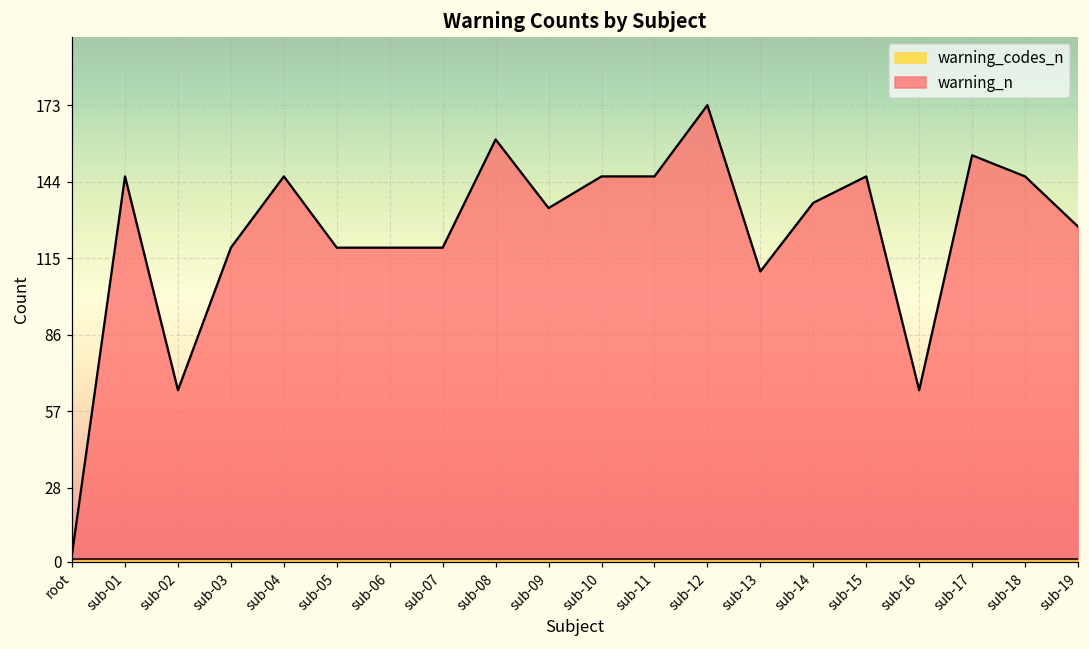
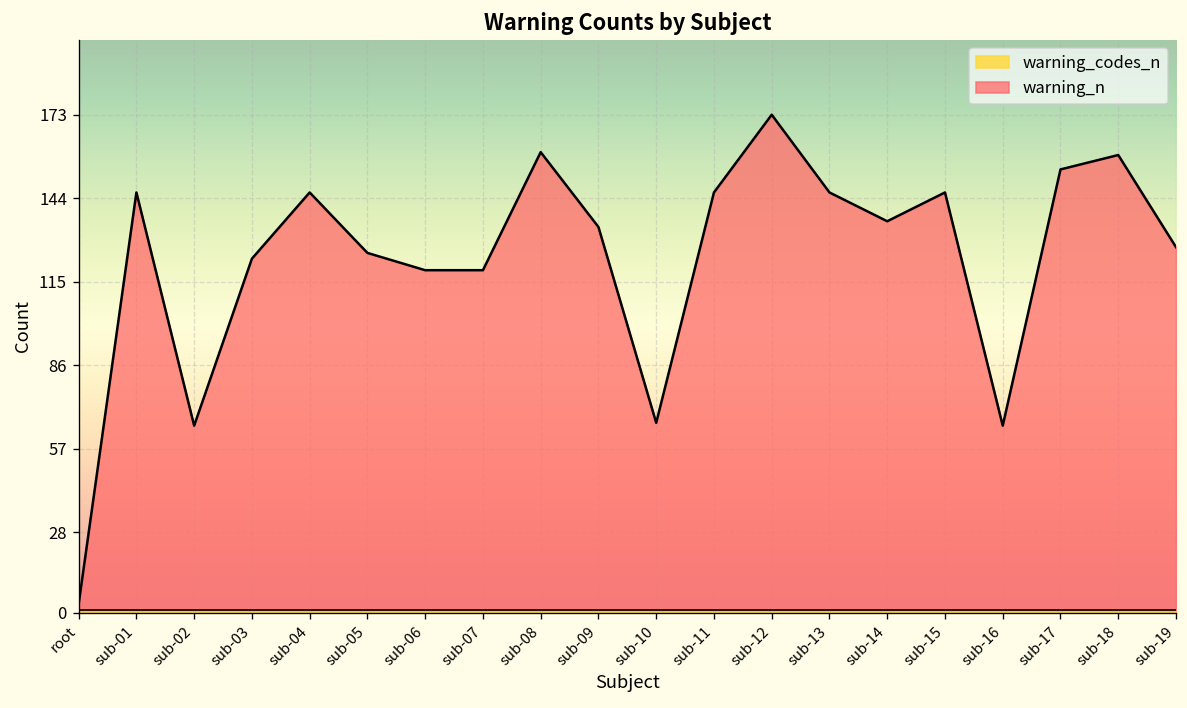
  {
    "warning_n": {
      "root": 3,
      "sub-01": 146,
      "sub-02": 65,
-     "sub-03": 119,
+     "sub-03": 123,
      "sub-04": 146,
-     "sub-05": 119,
+     "sub-05": 125,
      "sub-06": 119,
      "sub-07": 119,
      "sub-08": 160,
      "sub-09": 134,
-     "sub-10": 146,
+     "sub-10": 66,
      "sub-11": 146,
      "sub-12": 173,
-     "sub-13": 110,
+     "sub-13": 146,
      "sub-14": 136,
      "sub-15": 146,
      "sub-16": 65,
      "sub-17": 154,
-     "sub-18": 146,
+     "sub-18": 159,
      "sub-19": 127
    },
    "warning_codes_n": {
      "root": 1,
      "sub-01": 1,
      "sub-02": 1,
      "sub-03": 1,
      "sub-04": 1,
      "sub-05": 1,
      "sub-06": 1,
      "sub-07": 1,
      "sub-08": 1,
      "sub-09": 1,
      "sub-10": 1,
      "sub-11": 1,
      "sub-12": 1,
      "sub-13": 1,
      "sub-14": 1,
      "sub-15": 1,
      "sub-16": 1,
      "sub-17": 1,
      "sub-18": 1,
      "sub-19": 1
    }
  }
